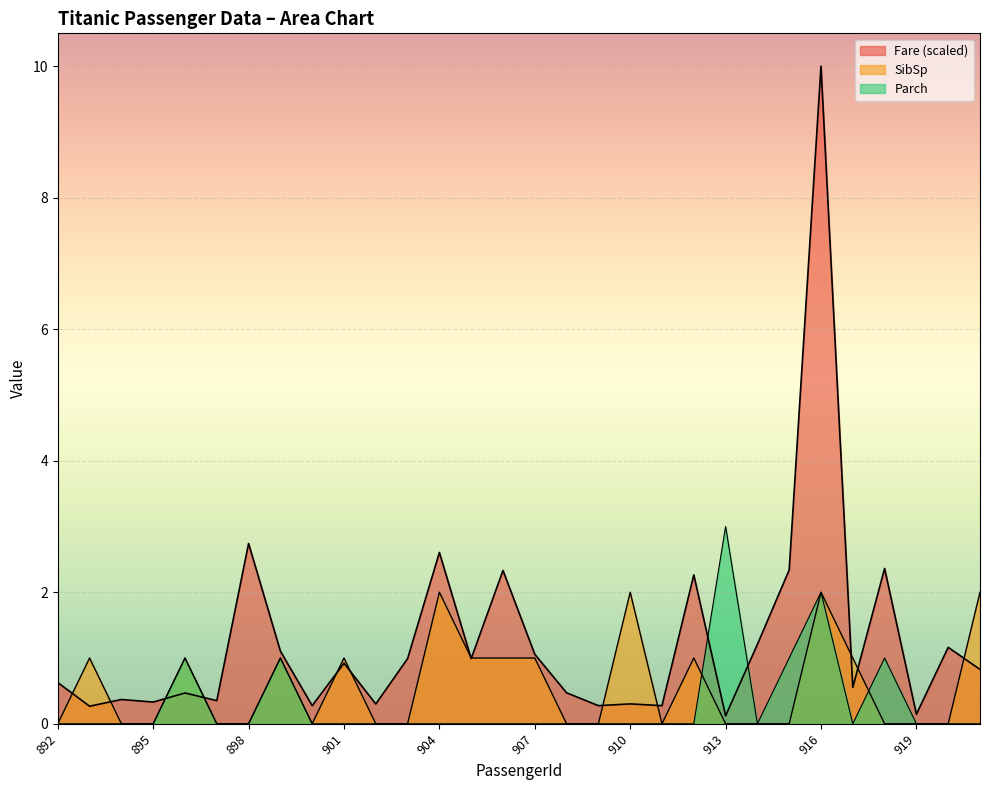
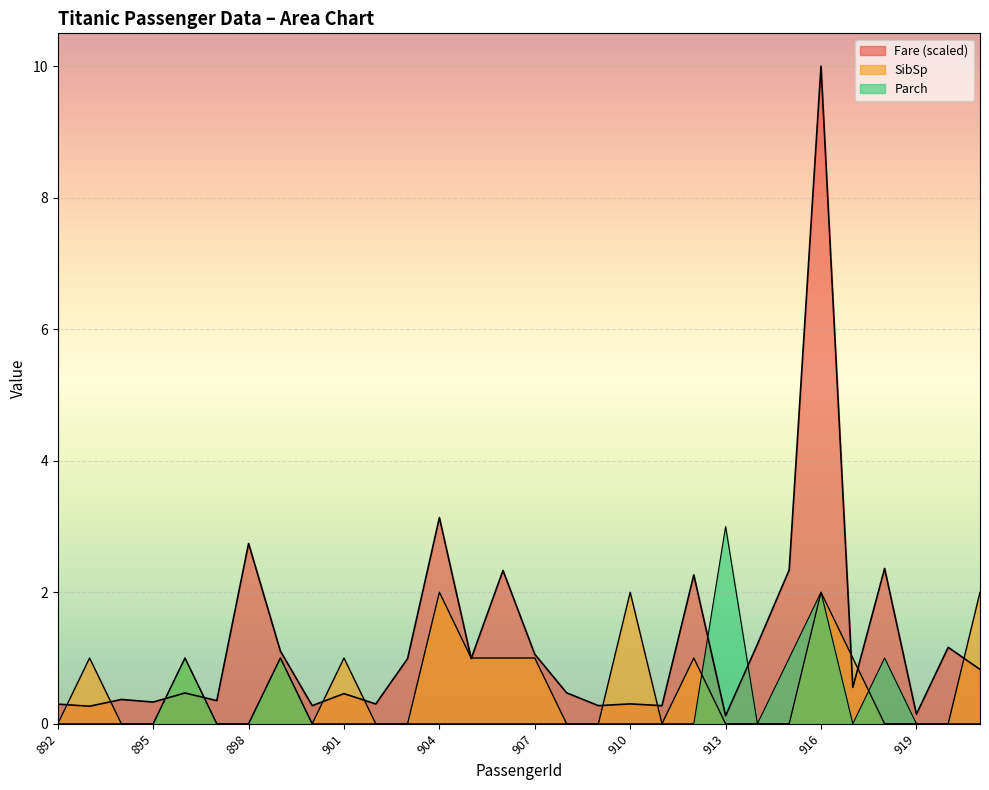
  {
    "Fare (scaled)": {
-     "892": 0.6,
+     "892": 0.3,
      "895": 0.3,
      "898": 2.7,
-     "901": 0.9,
-     "904": 2.6,
+     "901": 0.5,
+     "904": 3.1,
      "907": 1.1,
      "910": 0.3,
      "913": 0.1,
      "916": 10.0,
      "919": 0.1
    },
    "SibSp": {
      "901": 1.0,
      "904": 2.0,
      "907": 1.0,
      "910": 2.0,
      "913": 0.0
    },
    "Parch": {
      "901": 0.0,
      "904": 0.0,
      "907": 0.0,
      "910": 0.0,
      "913": 3.0
    }
  }
